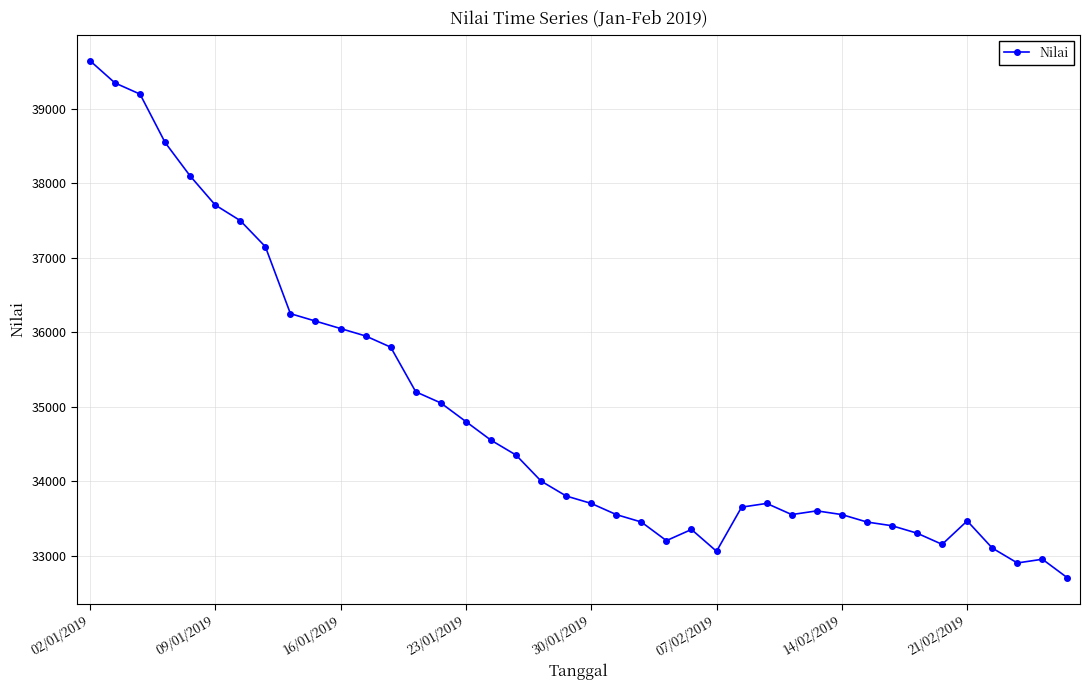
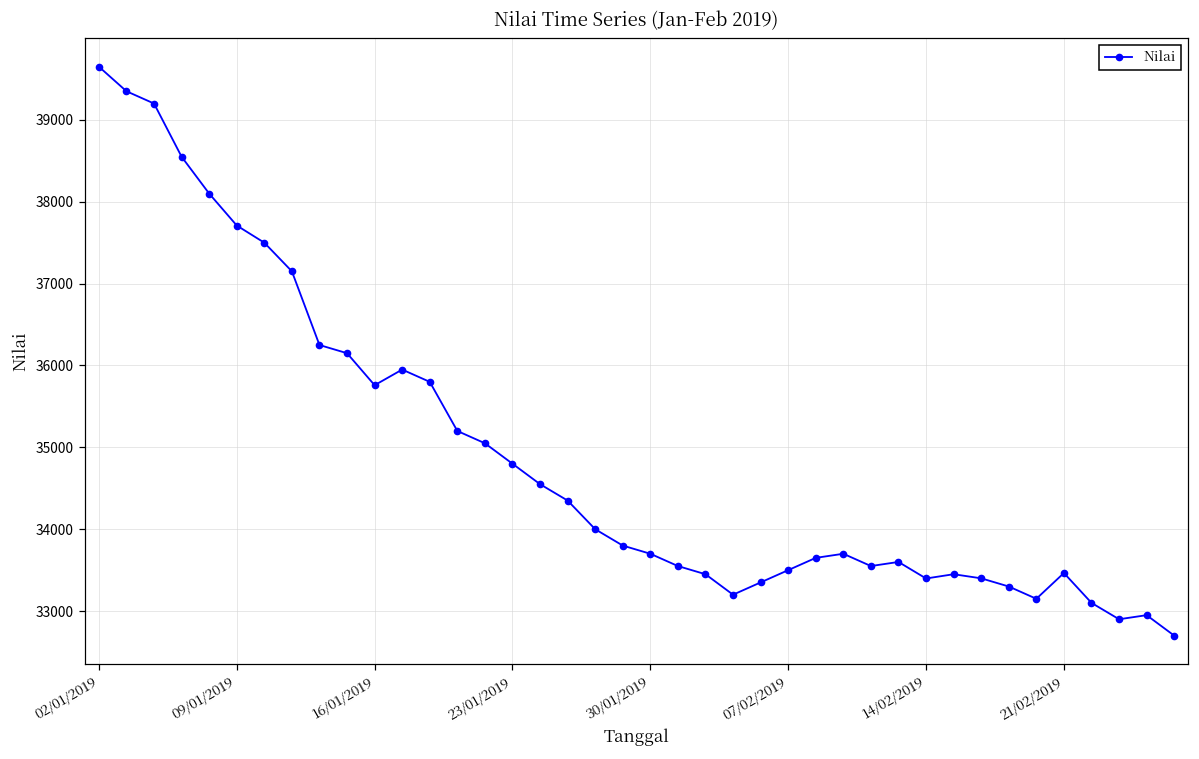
  {
    "02/01/2019": 39700,
    "09/01/2019": 37700,
-   "16/01/2019": 36100,
+   "16/01/2019": 35800,
    "23/01/2019": 34800,
    "30/01/2019": 33700,
-   "07/02/2019": 33100,
-   "14/02/2019": 33600,
+   "07/02/2019": 33500,
+   "14/02/2019": 33400,
    "21/02/2019": 33500
  }
